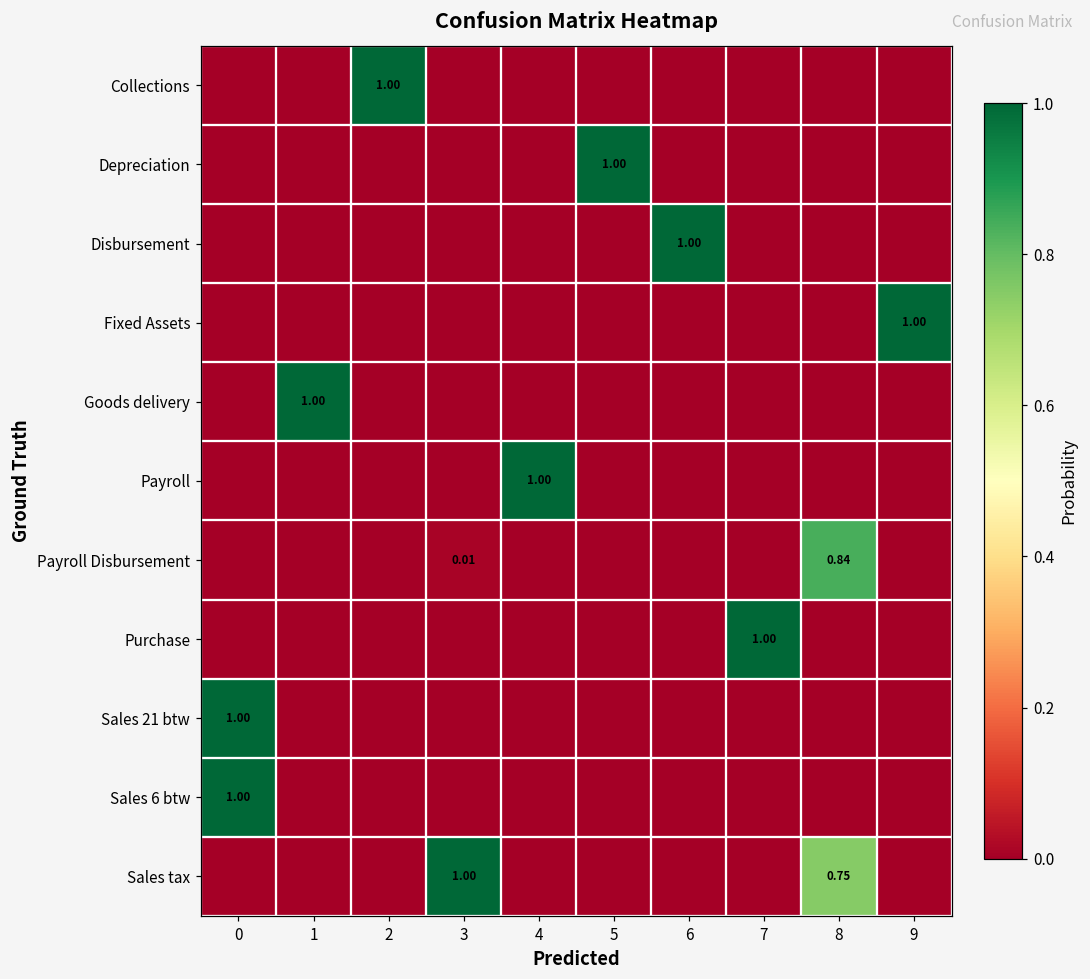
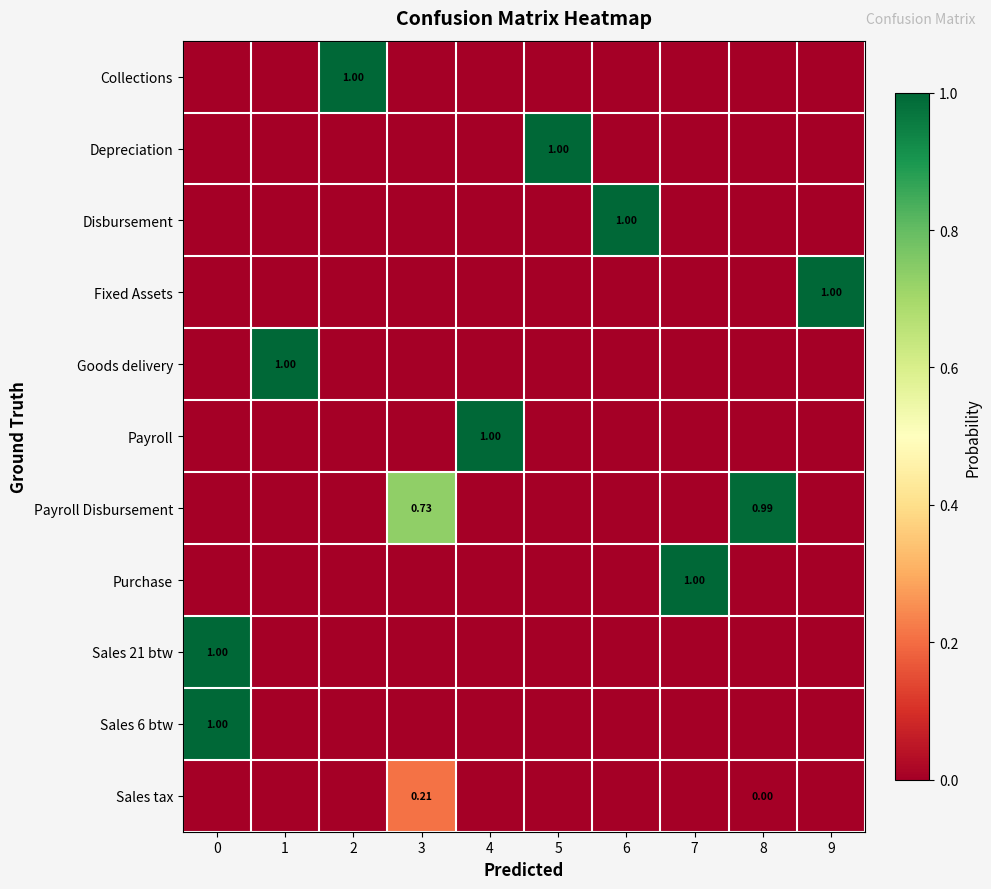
  {
    "Collections": {
      "2": 1.00
    },
    "Depreciation": {
      "5": 1.00
    },
    "Disbursement": {
      "6": 1.00
    },
    "Fixed Assets": {
      "9": 1.00
    },
    "Goods delivery": {
      "1": 1.00
    },
    "Payroll": {
      "4": 1.00
    },
    "Payroll Disbursement": {
-     "3": 0.01,
-     "8": 0.84
+     "3": 0.73,
+     "8": 0.99
    },
    "Purchase": {
      "7": 1.00
    },
    "Sales 21 btw": {
      "0": 1.00
    },
    "Sales 6 btw": {
      "0": 1.00
    },
    "Sales tax": {
-     "3": 1.00,
-     "8": 0.75
+     "3": 0.21,
+     "8": 0.00
    }
  }
